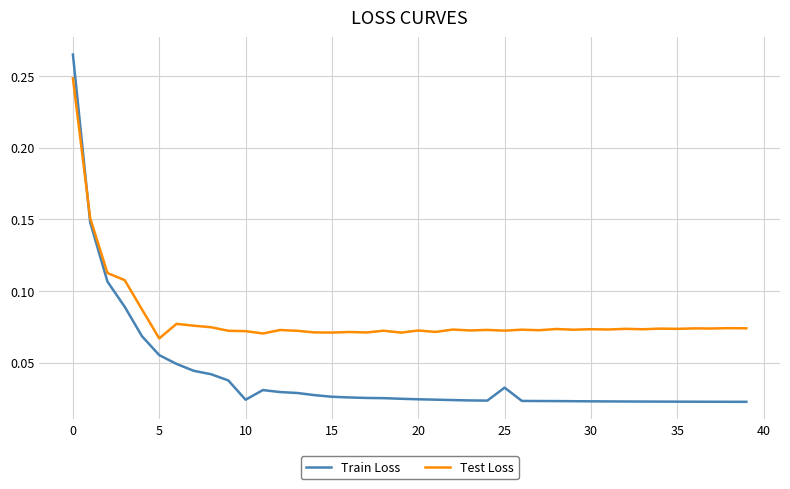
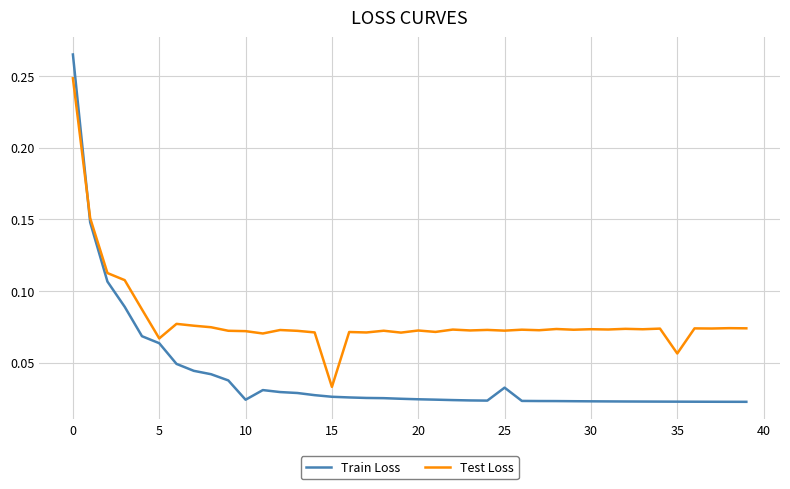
  {
    "Train Loss": {
      "0": 0.265,
-     "5": 0.055,
+     "5": 0.063,
      "10": 0.024,
      "15": 0.026,
      "20": 0.024,
      "25": 0.032,
      "30": 0.023,
      "35": 0.023
    },
    "Test Loss": {
      "0": 0.248,
      "5": 0.067,
      "10": 0.072,
-     "15": 0.071,
+     "15": 0.033,
      "20": 0.072,
      "25": 0.072,
      "30": 0.073,
-     "35": 0.074
+     "35": 0.056
    }
  }
